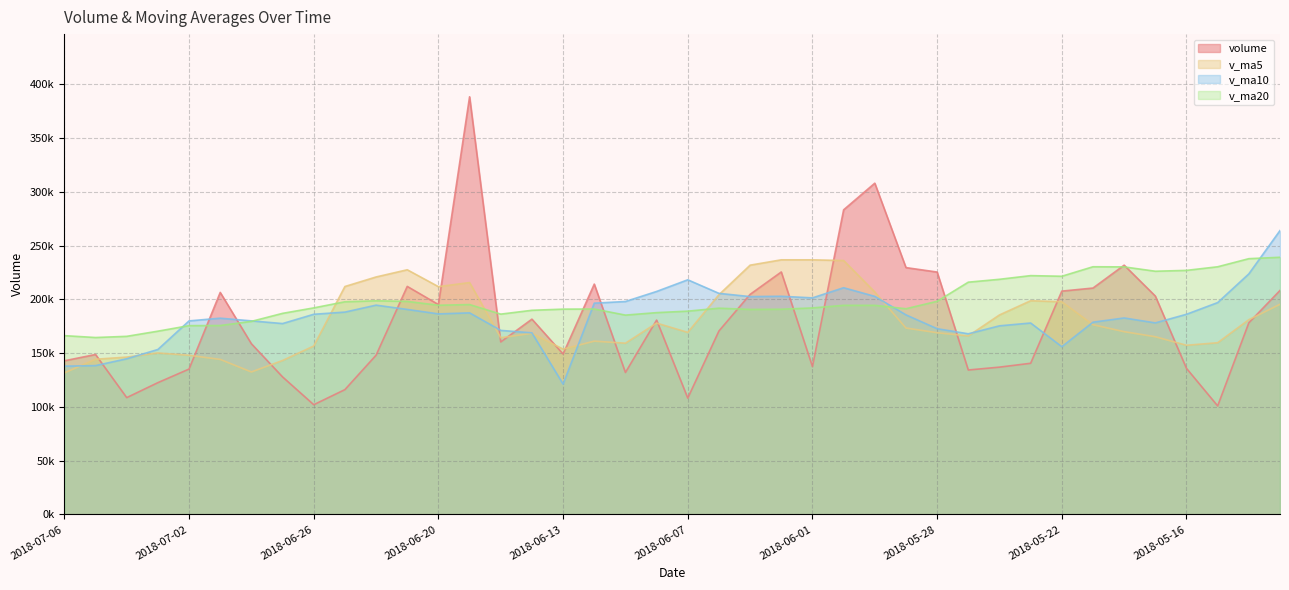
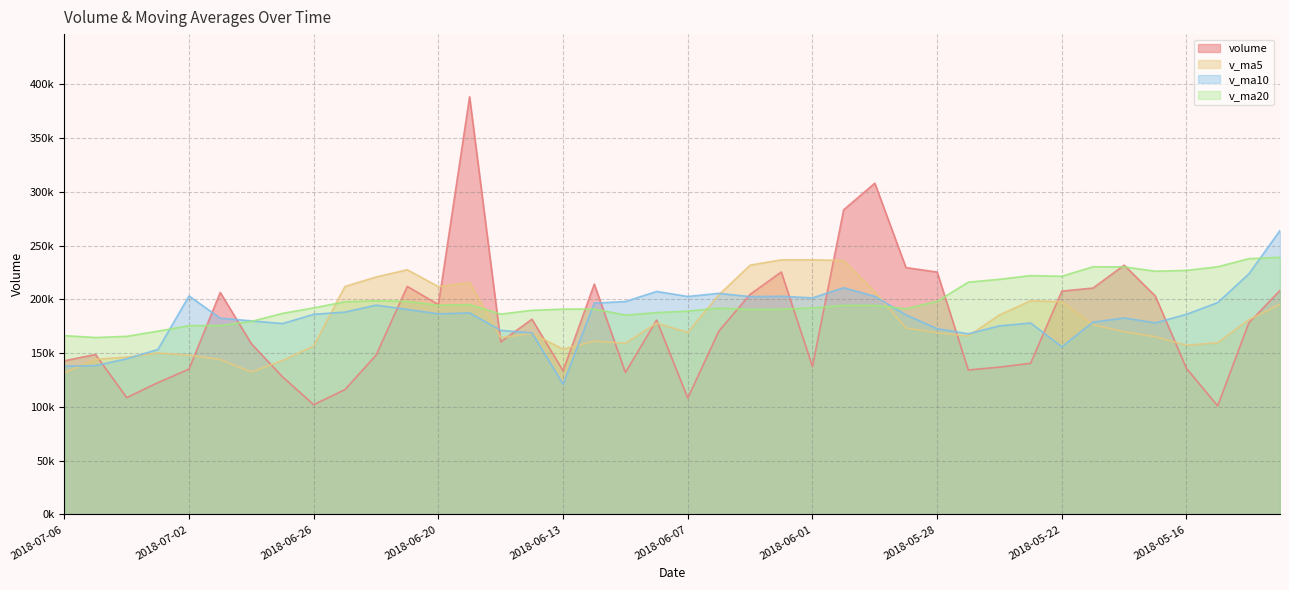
  {
    "volume": {
      "2018-07-06": 143000,
      "2018-07-02": 135000,
      "2018-06-26": 102000,
-     "2018-06-13": 149000,
+     "2018-06-13": 134000,
      "2018-06-07": 108000,
      "2018-06-01": 138000,
      "2018-05-28": 225000,
      "2018-05-22": 208000,
      "2018-05-16": 136000
    },
    "v_ma10": {
      "2018-07-06": 138000,
-     "2018-07-02": 180000,
+     "2018-07-02": 203000,
      "2018-06-26": 186000,
      "2018-06-20": 187000,
      "2018-06-13": 121000,
-     "2018-06-07": 218000,
+     "2018-06-07": 203000,
      "2018-06-01": 201000,
      "2018-05-28": 173000,
      "2018-05-22": 156000,
      "2018-05-16": 186000
    }
  }
